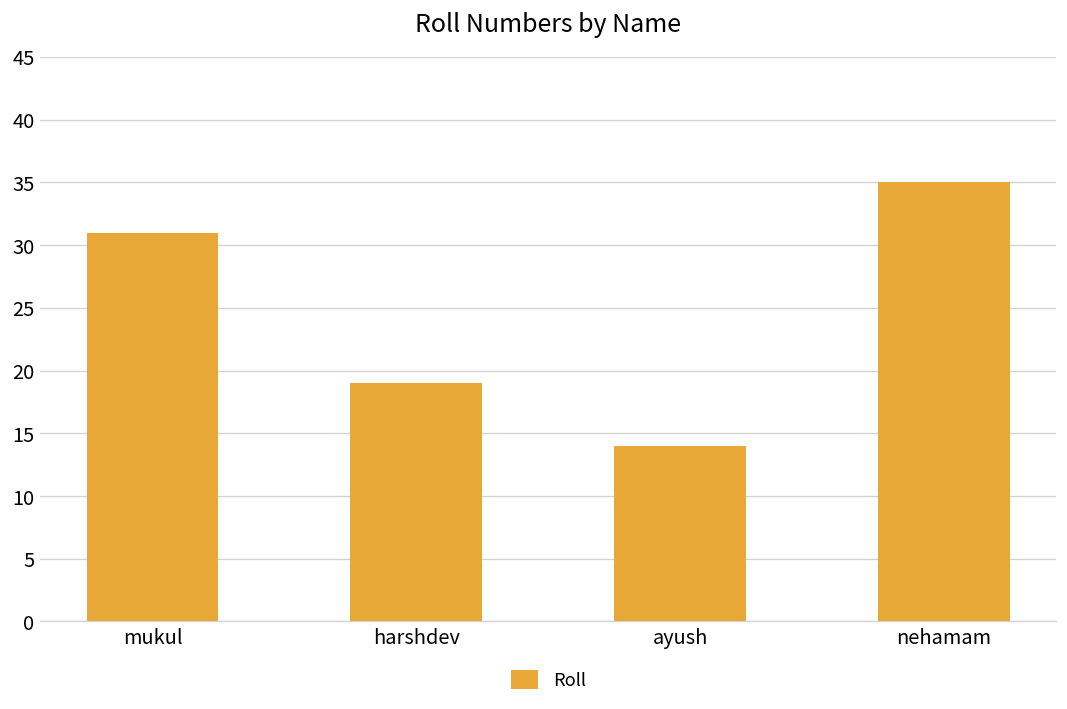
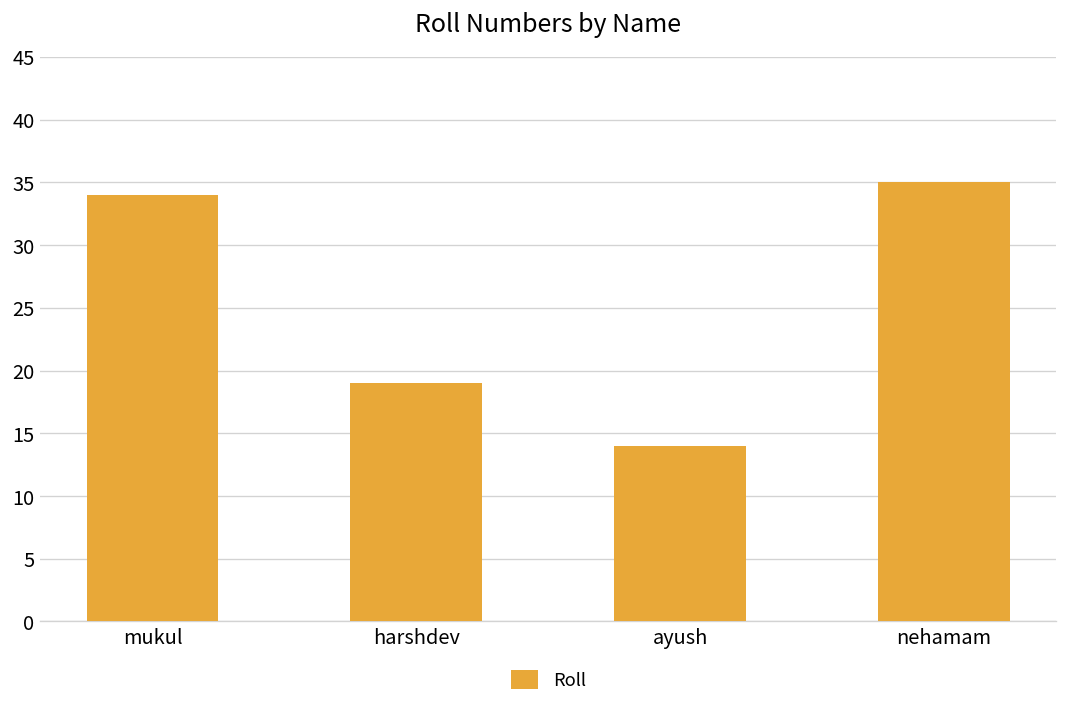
  {
-   "mukul": 31,
+   "mukul": 34,
    "harshdev": 19,
    "ayush": 14,
    "nehamam": 35
  }
